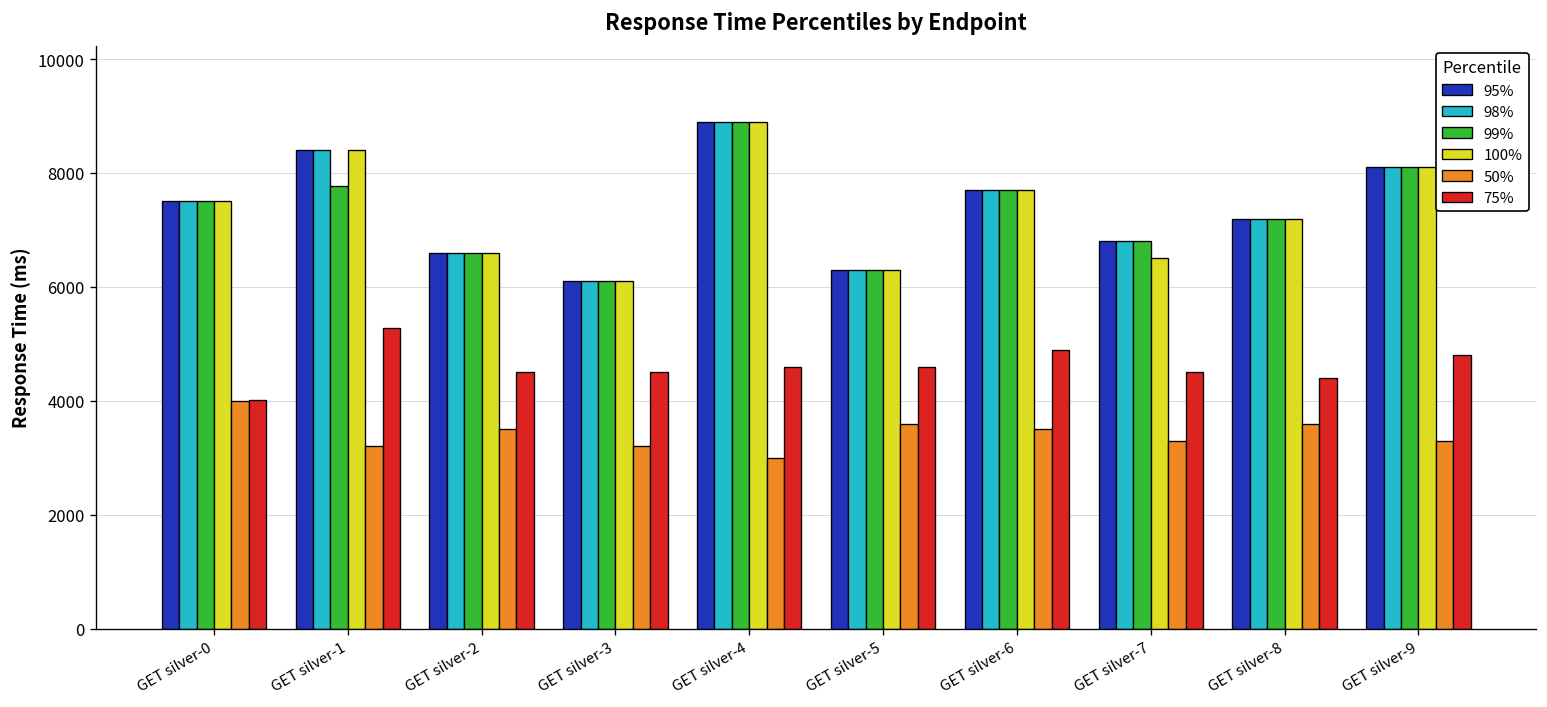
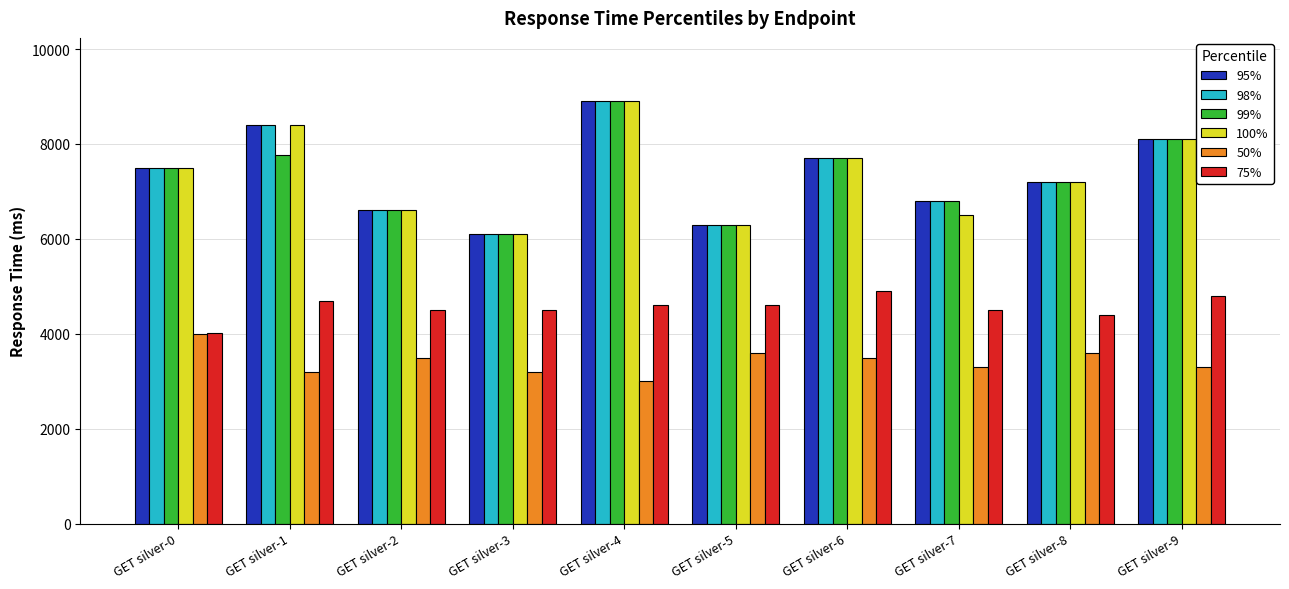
  {
    "95%": {
      "GET silver-0": 7500,
      "GET silver-1": 8400,
      "GET silver-2": 6600,
      "GET silver-3": 6100,
      "GET silver-4": 8900,
      "GET silver-5": 6300,
      "GET silver-6": 7700,
      "GET silver-7": 6800,
      "GET silver-8": 7200,
      "GET silver-9": 8100
    },
    "98%": {
      "GET silver-0": 7500,
      "GET silver-1": 8400,
      "GET silver-2": 6600,
      "GET silver-3": 6100,
      "GET silver-4": 8900,
      "GET silver-5": 6300,
      "GET silver-6": 7700,
      "GET silver-7": 6800,
      "GET silver-8": 7200,
      "GET silver-9": 8100
    },
    "99%": {
      "GET silver-0": 7500,
      "GET silver-1": 7800,
      "GET silver-2": 6600,
      "GET silver-3": 6100,
      "GET silver-4": 8900,
      "GET silver-5": 6300,
      "GET silver-6": 7700,
      "GET silver-7": 6800,
      "GET silver-8": 7200,
      "GET silver-9": 8100
    },
    "100%": {
      "GET silver-0": 7500,
      "GET silver-1": 8400,
      "GET silver-2": 6600,
      "GET silver-3": 6100,
      "GET silver-4": 8900,
      "GET silver-5": 6300,
      "GET silver-6": 7700,
      "GET silver-7": 6500,
      "GET silver-8": 7200,
      "GET silver-9": 8100
    },
    "50%": {
      "GET silver-0": 4000,
      "GET silver-1": 3200,
      "GET silver-2": 3500,
      "GET silver-3": 3200,
      "GET silver-4": 3000,
      "GET silver-5": 3600,
      "GET silver-6": 3500,
      "GET silver-7": 3300,
      "GET silver-8": 3600,
      "GET silver-9": 3300
    },
    "75%": {
      "GET silver-0": 4000,
-     "GET silver-1": 5300,
+     "GET silver-1": 4700,
      "GET silver-2": 4500,
      "GET silver-3": 4500,
      "GET silver-4": 4600,
      "GET silver-5": 4600,
      "GET silver-6": 4900,
      "GET silver-7": 4500,
      "GET silver-8": 4400,
      "GET silver-9": 4800
    }
  }
